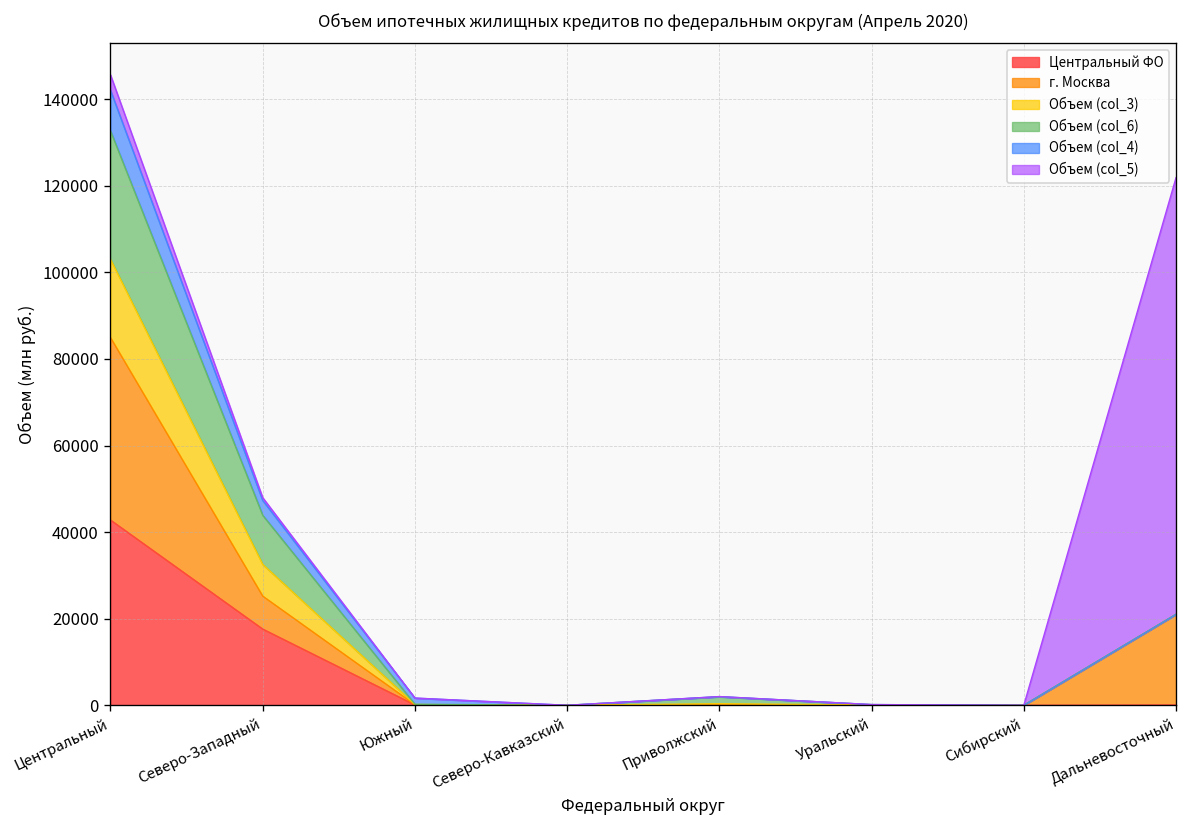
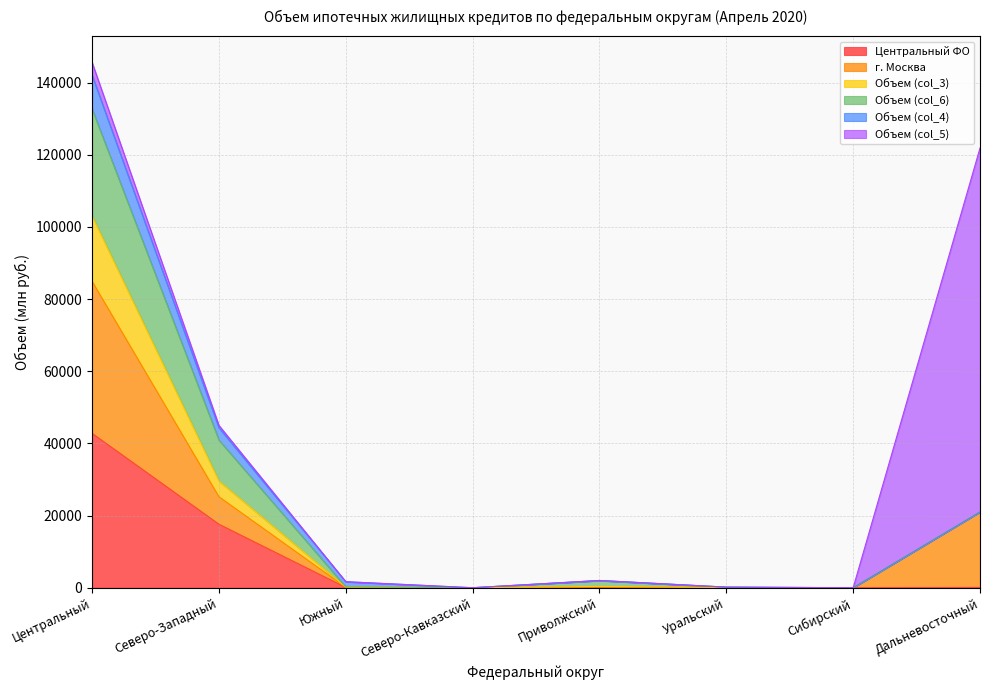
  {
    "Центральный ФО": {
      "Центральный": 43000,
      "Северо-Западный": 18000,
      "Дальневосточный": 0
    },
    "г. Москва": {
      "Центральный": 42000,
      "Северо-Западный": 8000
    },
    "Объем (col_3)": {
      "Центральный": 18000,
-     "Северо-Западный": 7000
+     "Северо-Западный": 4000
    },
    "Объем (col_6)": {
      "Центральный": 30000,
      "Северо-Западный": 11000
    },
    "Объем (col_4)": {
      "Центральный": 9000
    },
    "Объем (col_5)": {
      "Центральный": 4000,
      "Дальневосточный": 101000
    }
  }
